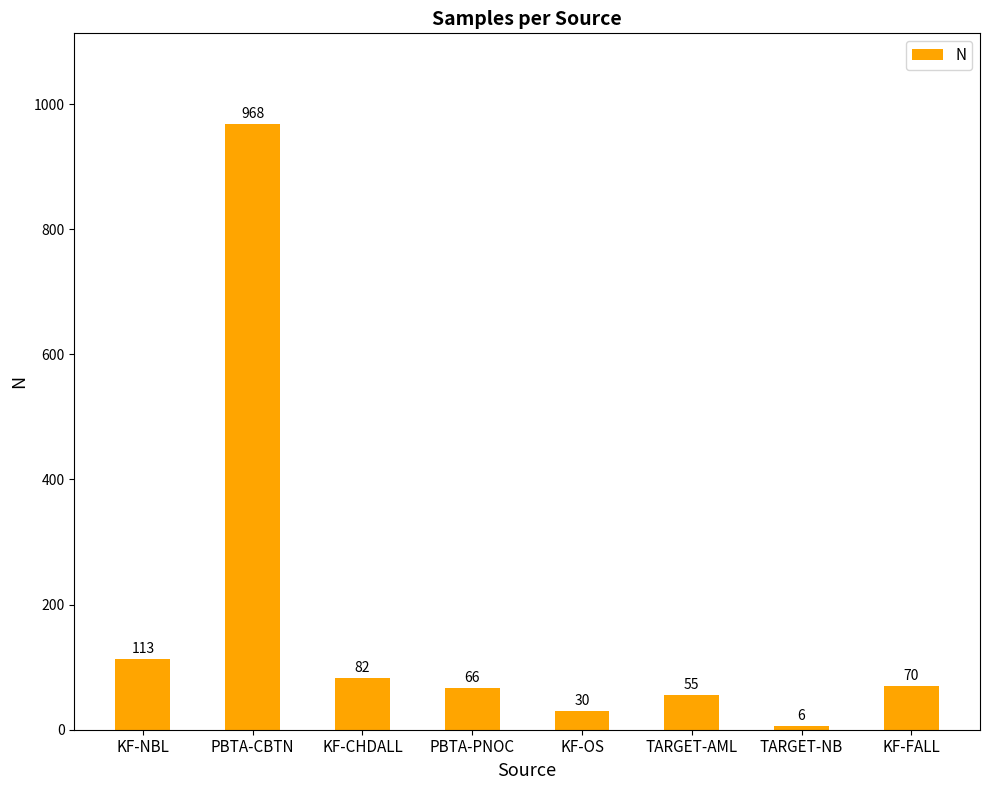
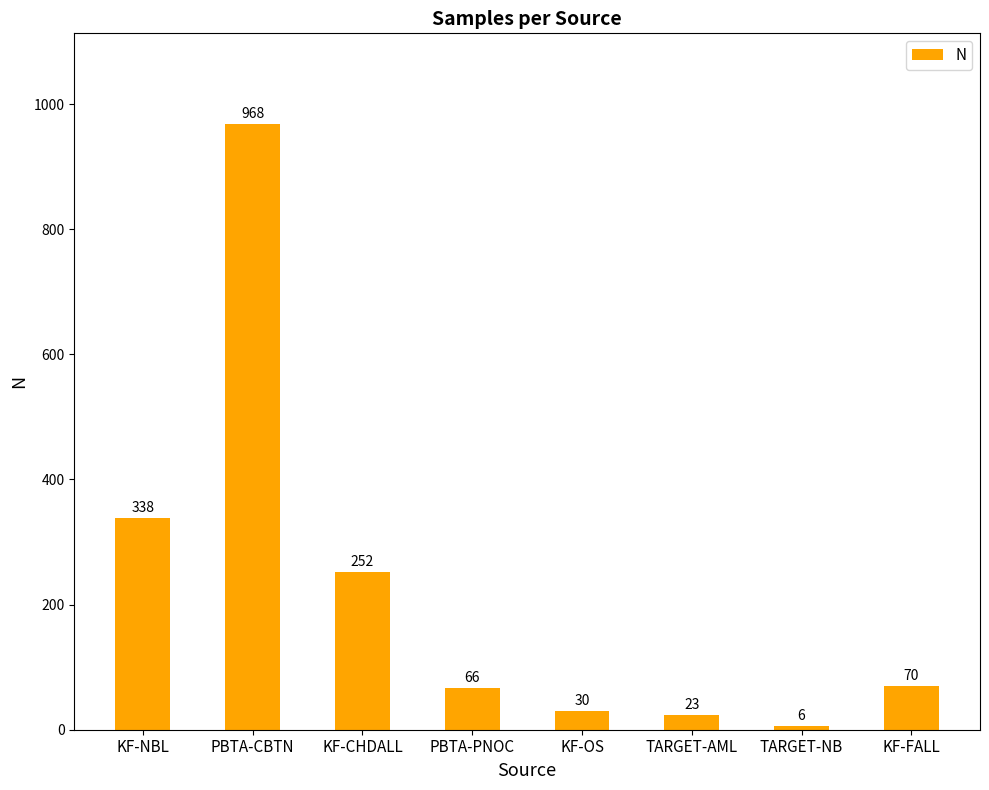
  {
-   "KF-NBL": 113,
+   "KF-NBL": 338,
    "PBTA-CBTN": 968,
-   "KF-CHDALL": 82,
+   "KF-CHDALL": 252,
    "PBTA-PNOC": 66,
    "KF-OS": 30,
-   "TARGET-AML": 55,
+   "TARGET-AML": 23,
    "TARGET-NB": 6,
    "KF-FALL": 70
  }
